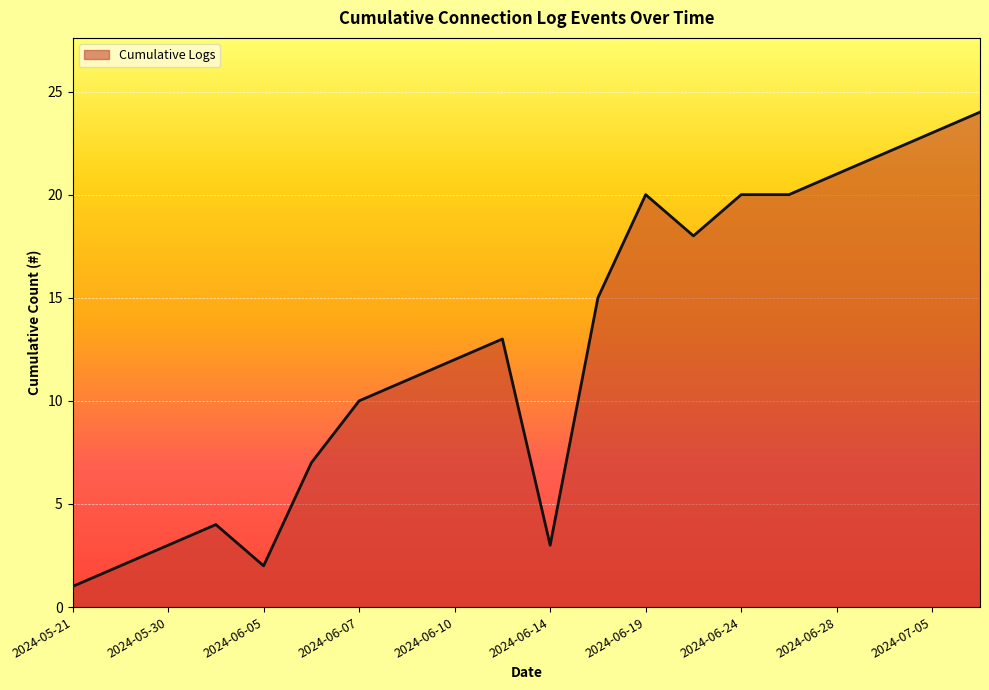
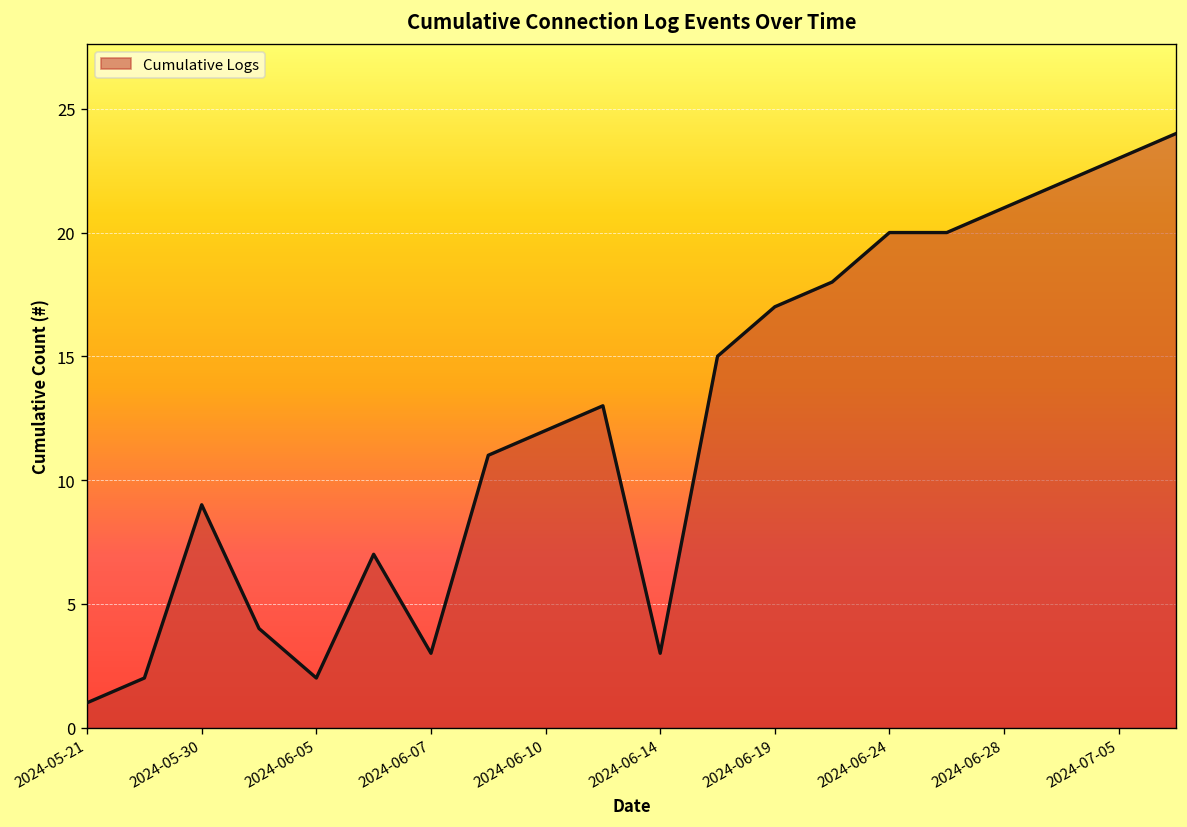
  {
    "2024-05-21": 1,
-   "2024-05-30": 3,
+   "2024-05-30": 9,
    "2024-06-05": 2,
-   "2024-06-07": 10,
+   "2024-06-07": 3,
    "2024-06-10": 12,
    "2024-06-14": 3,
-   "2024-06-19": 20,
+   "2024-06-19": 17,
    "2024-06-24": 20,
    "2024-06-28": 21,
    "2024-07-05": 23
  }
